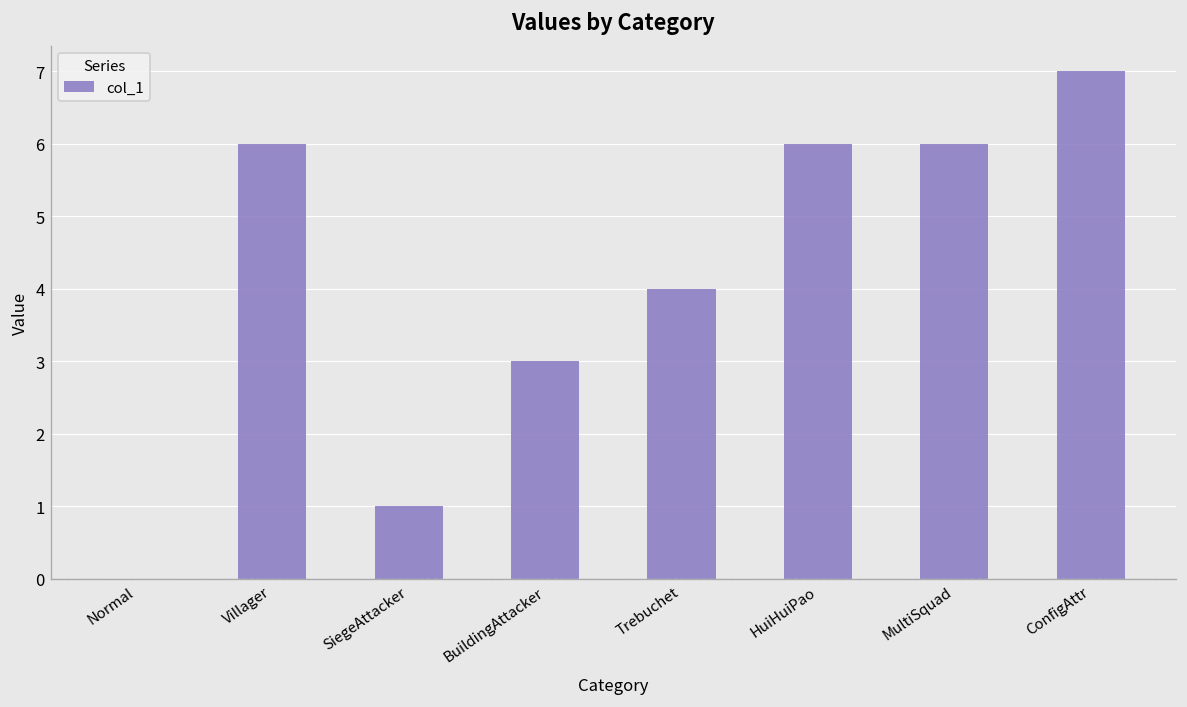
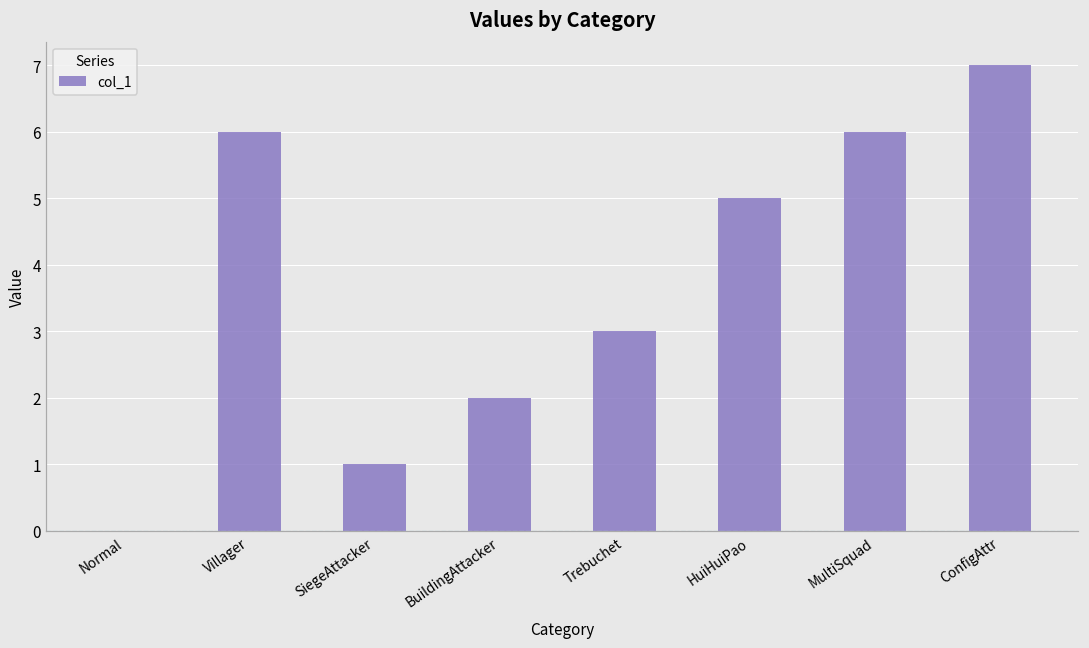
  {
    "Normal": 0,
    "Villager": 6,
    "SiegeAttacker": 1,
-   "BuildingAttacker": 3,
-   "Trebuchet": 4,
-   "HuiHuiPao": 6,
+   "BuildingAttacker": 2,
+   "Trebuchet": 3,
+   "HuiHuiPao": 5,
    "MultiSquad": 6,
    "ConfigAttr": 7
  }
